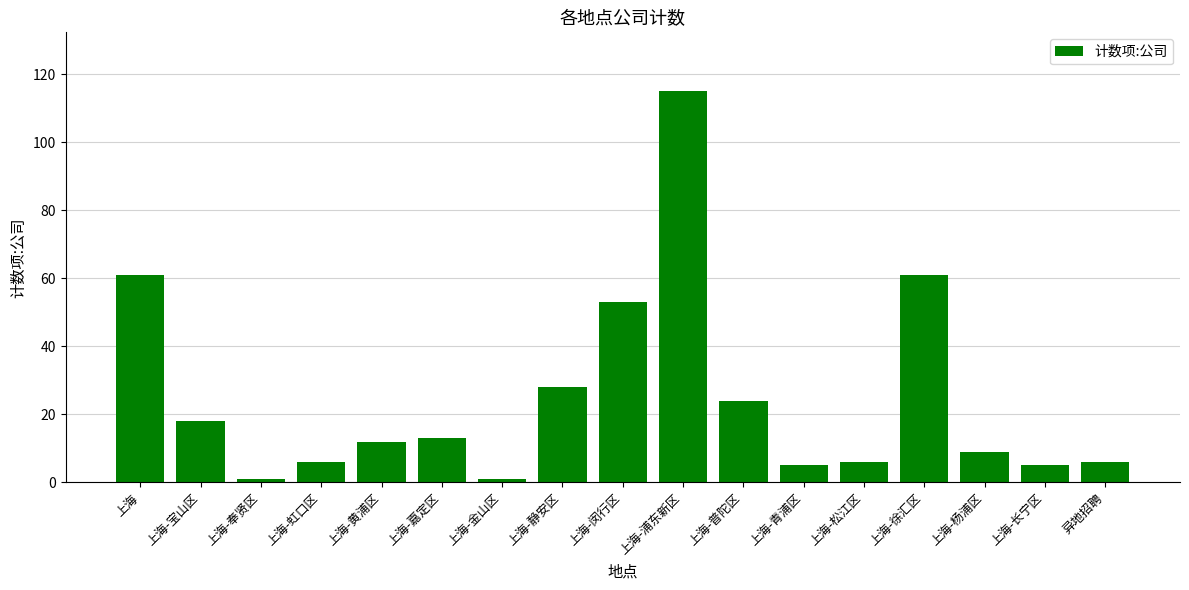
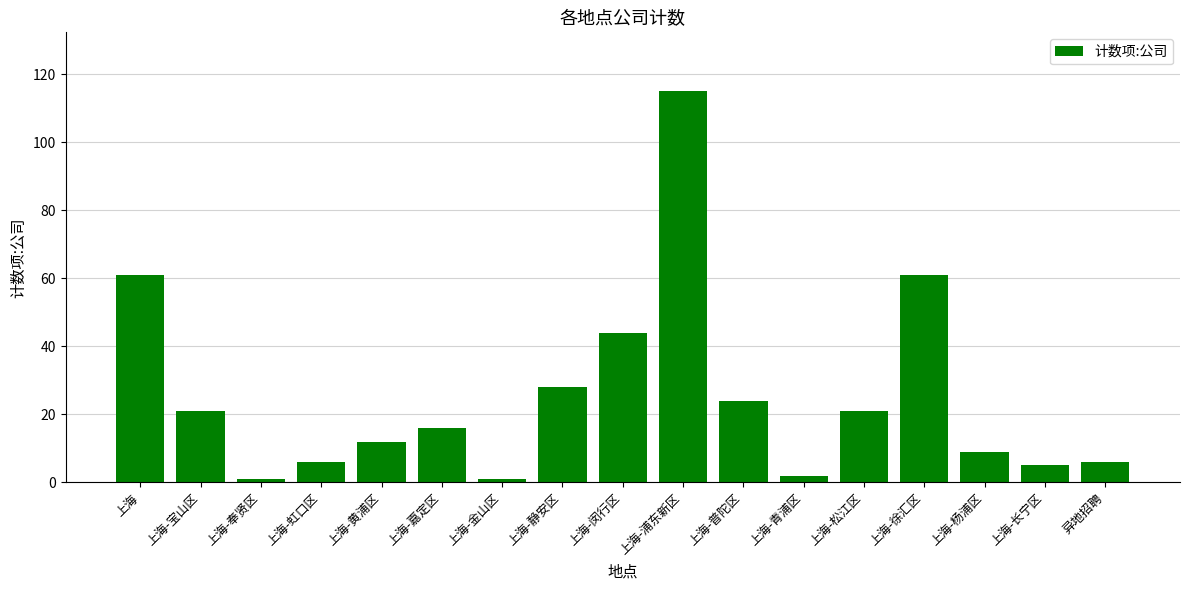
  {
    "上海": 61,
-   "上海-宝山区": 18,
+   "上海-宝山区": 21,
    "上海-奉贤区": 1,
    "上海-虹口区": 6,
    "上海-黄浦区": 12,
-   "上海-嘉定区": 13,
+   "上海-嘉定区": 16,
    "上海-金山区": 1,
    "上海-静安区": 28,
-   "上海-闵行区": 53,
+   "上海-闵行区": 44,
    "上海-浦东新区": 115,
    "上海-普陀区": 24,
-   "上海-青浦区": 5,
-   "上海-松江区": 6,
+   "上海-青浦区": 2,
+   "上海-松江区": 21,
    "上海-徐汇区": 61,
    "上海-杨浦区": 9,
    "上海-长宁区": 5,
    "异地招聘": 6
  }
